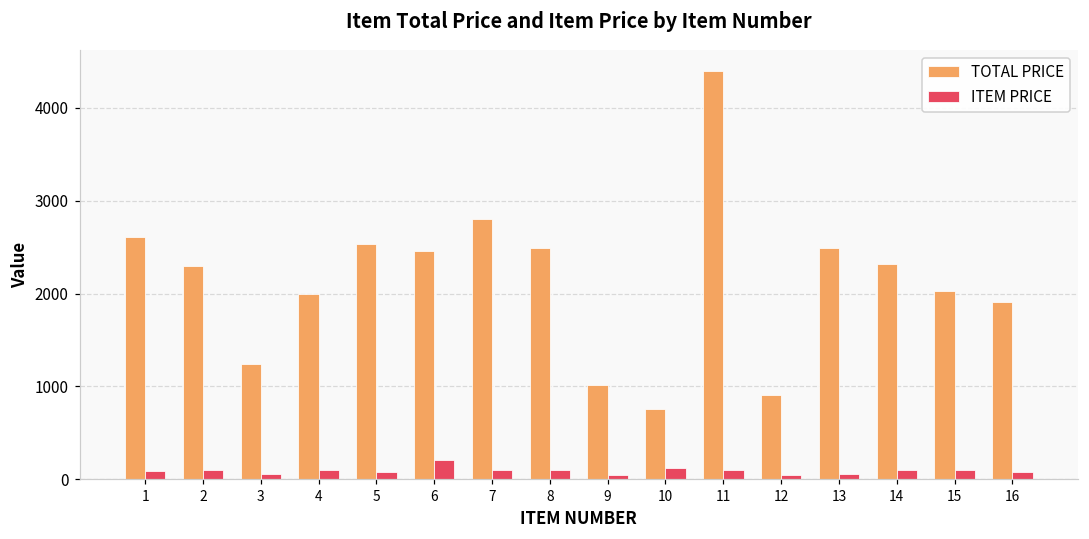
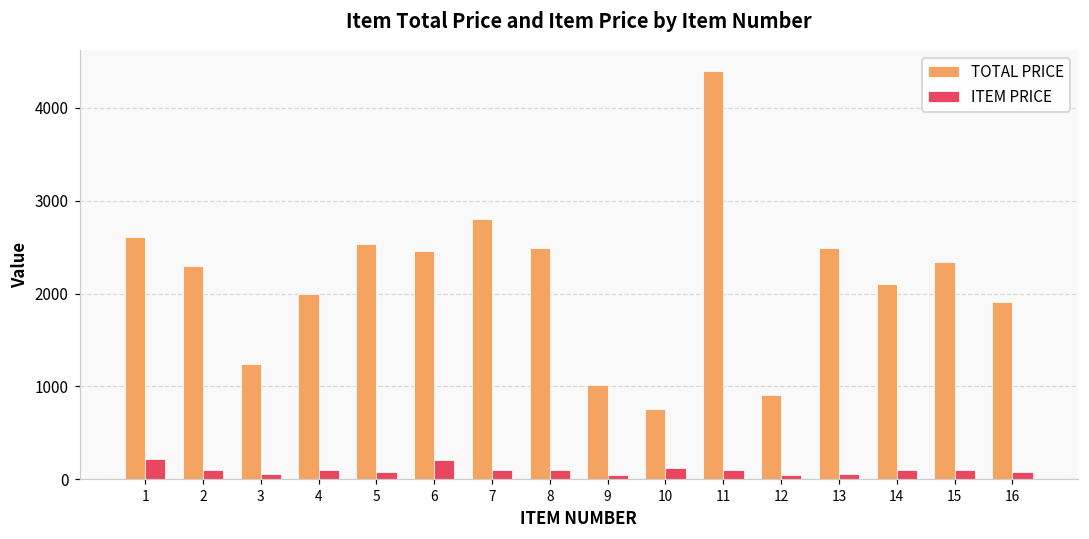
  {
    "TOTAL PRICE": {
      "1": 2600,
      "2": 2300,
      "3": 1200,
      "4": 2000,
      "5": 2500,
      "6": 2500,
      "7": 2800,
      "8": 2500,
      "9": 1000,
      "10": 800,
      "11": 4400,
      "12": 900,
      "13": 2500,
-     "14": 2300,
-     "15": 2000,
+     "14": 2100,
+     "15": 2300,
      "16": 1900
    },
    "ITEM PRICE": {
-     "1": 100,
+     "1": 200,
      "2": 100,
      "3": 100,
      "4": 100,
      "5": 100,
      "6": 200,
      "7": 100,
      "8": 100,
      "9": 100,
      "10": 100,
      "11": 100,
      "12": 0,
      "13": 100,
      "14": 100,
      "15": 100,
      "16": 100
    }
  }
